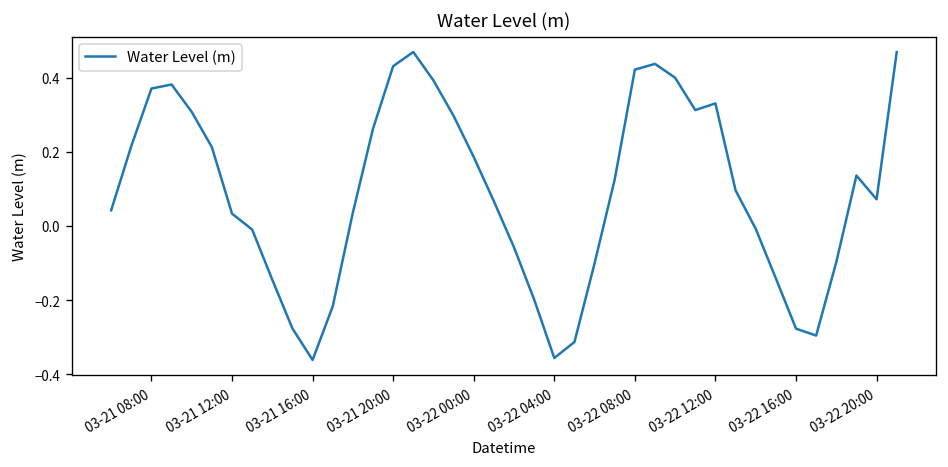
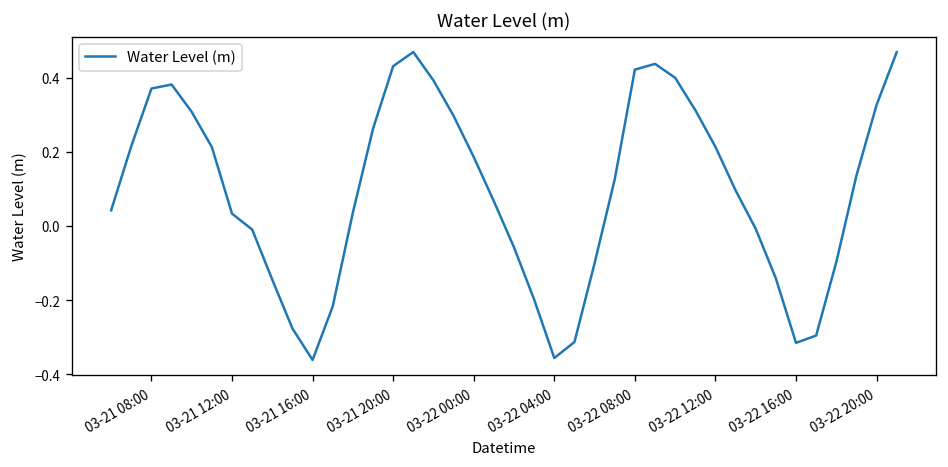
  {
    "03-21 08:00": 0.37,
    "03-21 12:00": 0.03,
    "03-21 16:00": -0.36,
    "03-21 20:00": 0.43,
    "03-22 00:00": 0.19,
    "03-22 04:00": -0.36,
    "03-22 08:00": 0.42,
-   "03-22 12:00": 0.33,
-   "03-22 16:00": -0.28,
-   "03-22 20:00": 0.07
+   "03-22 12:00": 0.21,
+   "03-22 16:00": -0.32,
+   "03-22 20:00": 0.33
  }
